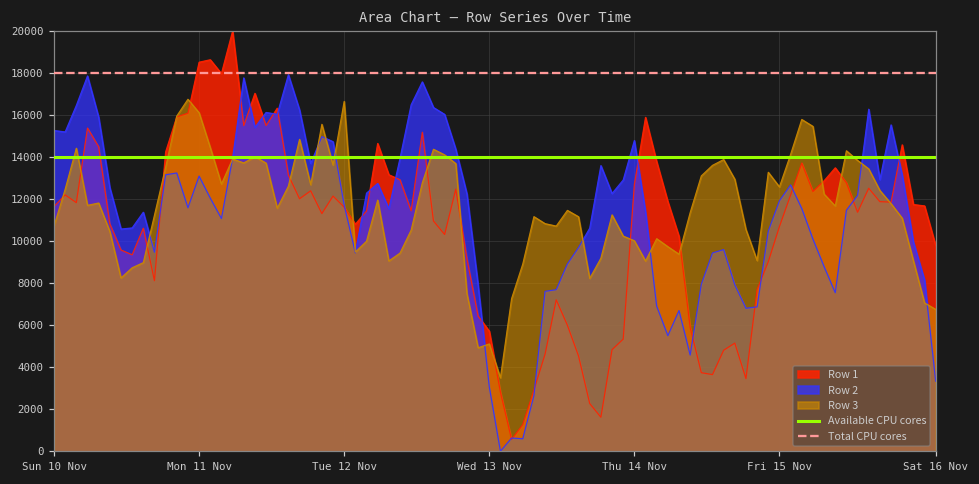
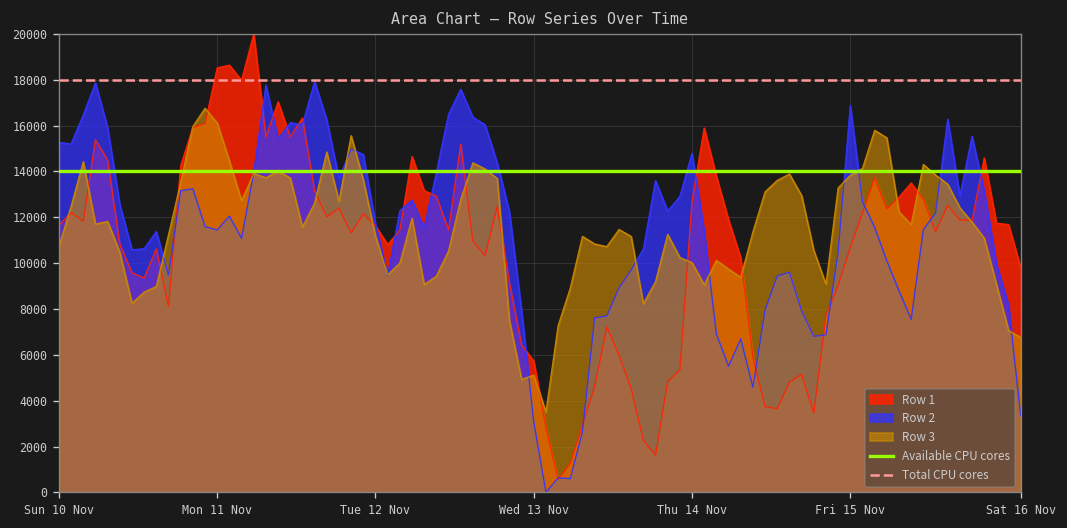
  {
    "Row 1": {
      "Sun 10 Nov": 11700,
      "Mon 11 Nov": 18500,
      "Wed 13 Nov": 5700,
      "Thu 14 Nov": 12700,
      "Fri 15 Nov": 10700,
      "Sat 16 Nov": 9800
    },
    "Row 2": {
      "Sun 10 Nov": 15300,
-     "Mon 11 Nov": 13100,
+     "Mon 11 Nov": 11400,
      "Wed 13 Nov": 3100,
      "Thu 14 Nov": 14800,
-     "Fri 15 Nov": 11900,
+     "Fri 15 Nov": 16900,
      "Sat 16 Nov": 3300
    },
    "Row 3": {
      "Sun 10 Nov": 10700,
      "Mon 11 Nov": 16100,
-     "Tue 12 Nov": 16700,
+     "Tue 12 Nov": 11200,
      "Wed 13 Nov": 5100,
      "Thu 14 Nov": 10000,
-     "Fri 15 Nov": 12600,
+     "Fri 15 Nov": 13800,
      "Sat 16 Nov": 6800
    }
  }
